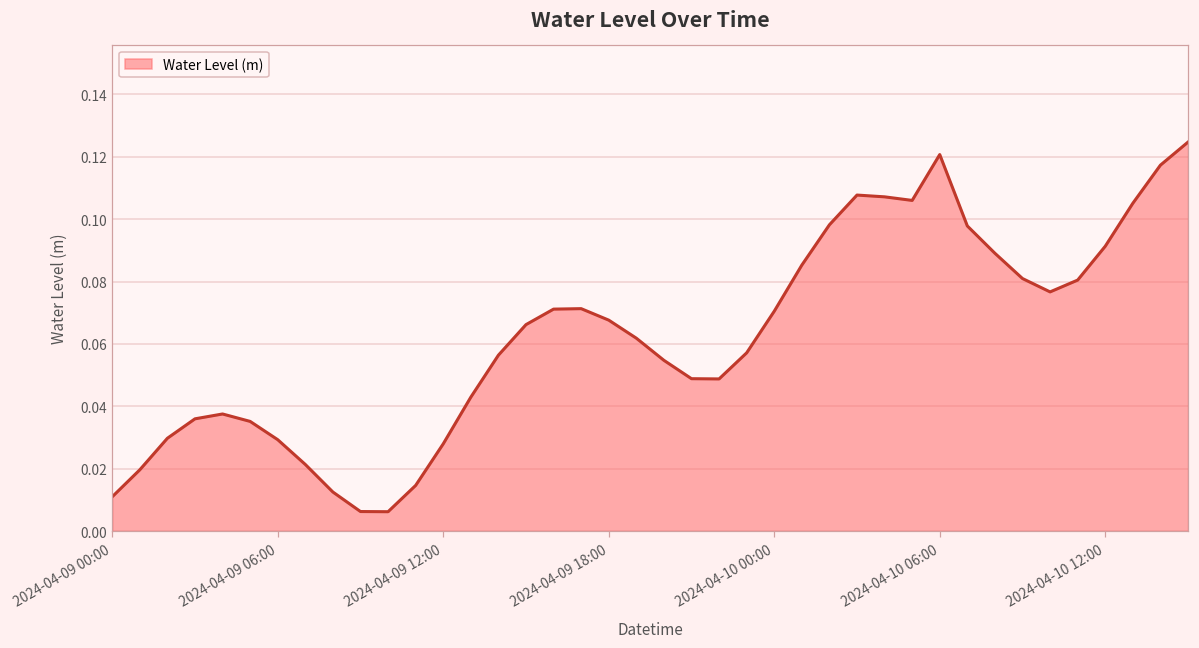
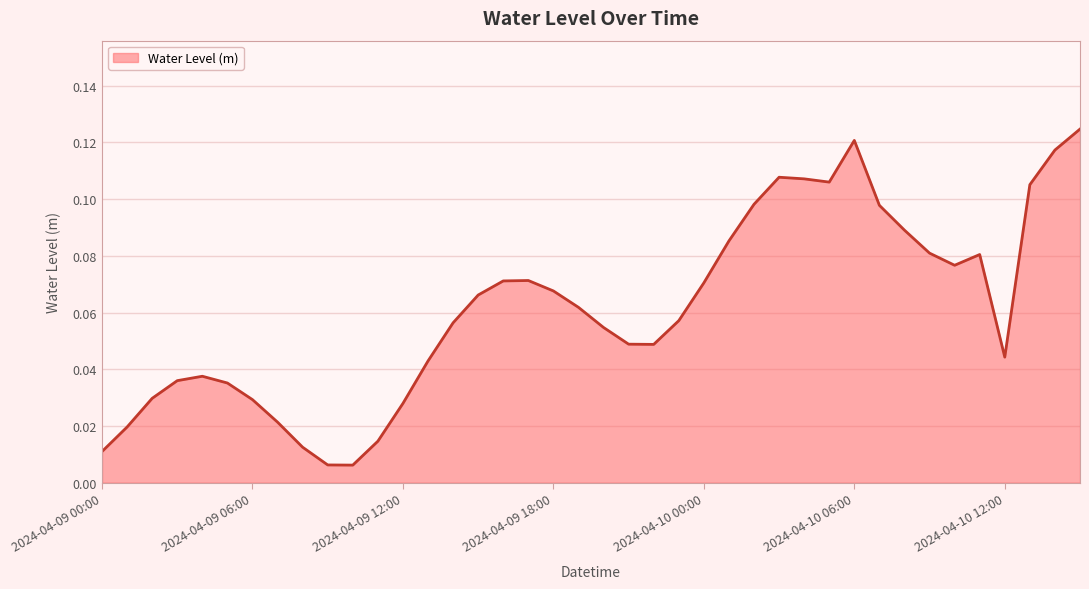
  {
    "2024-04-09 00:00": 0.011,
    "2024-04-09 06:00": 0.029,
    "2024-04-09 12:00": 0.028,
    "2024-04-09 18:00": 0.068,
    "2024-04-10 00:00": 0.070,
    "2024-04-10 06:00": 0.121,
-   "2024-04-10 12:00": 0.091
+   "2024-04-10 12:00": 0.044
  }
